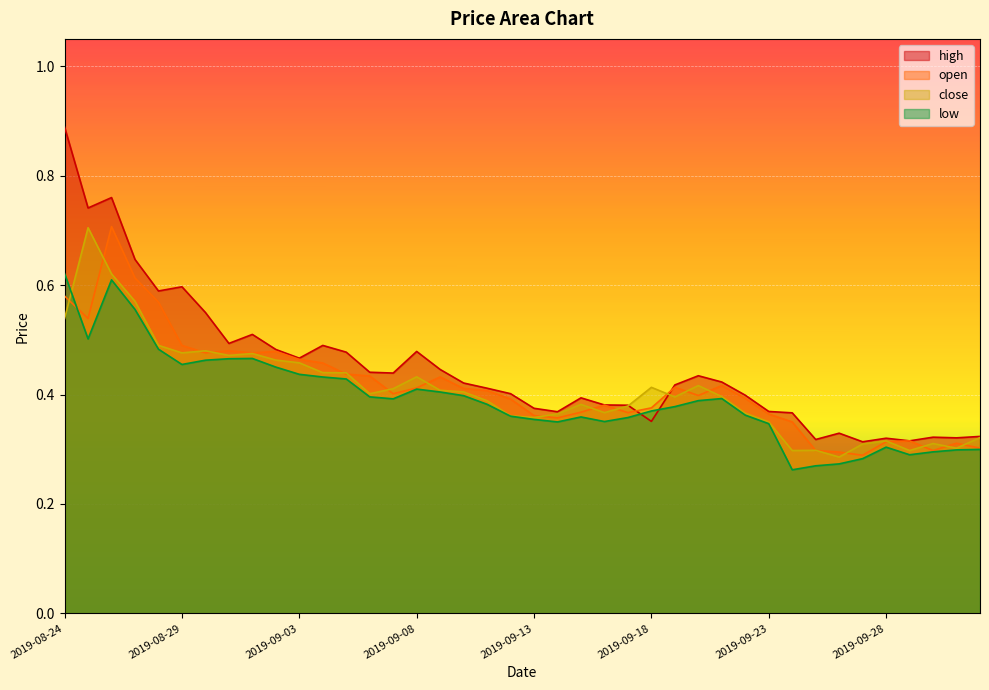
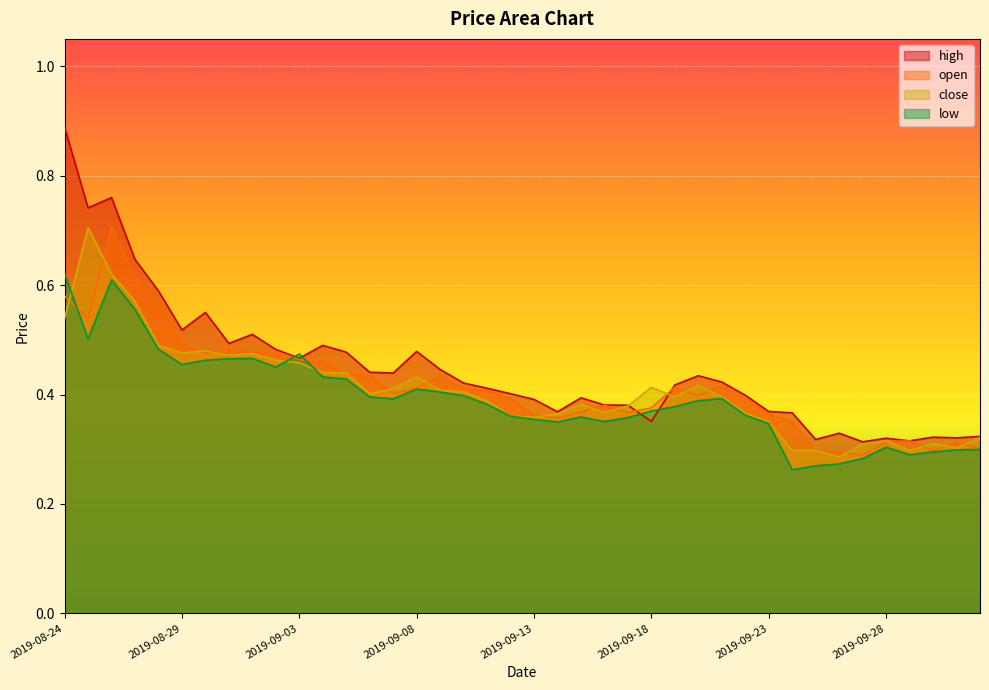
  {
    "high": {
      "2019-08-24": 0.89,
-     "2019-08-29": 0.60,
+     "2019-08-29": 0.52,
      "2019-09-08": 0.48,
-     "2019-09-13": 0.37,
+     "2019-09-13": 0.39,
      "2019-09-18": 0.35,
      "2019-09-28": 0.32
    },
    "low": {
      "2019-08-24": 0.62,
      "2019-08-29": 0.46,
-     "2019-09-03": 0.44,
+     "2019-09-03": 0.47,
      "2019-09-18": 0.37,
      "2019-09-28": 0.30
    }
  }
